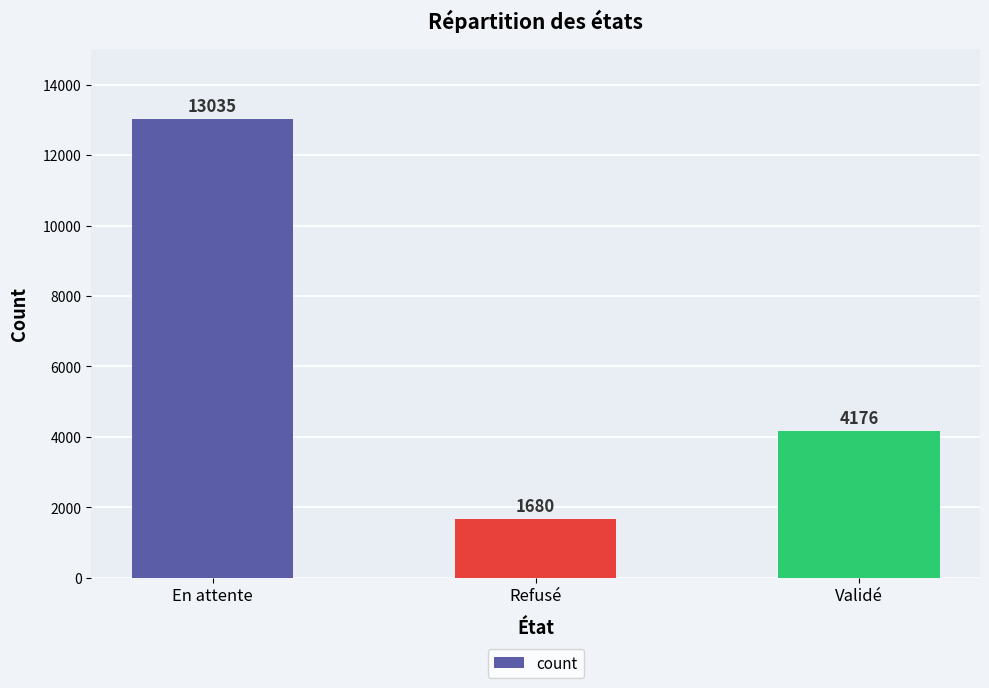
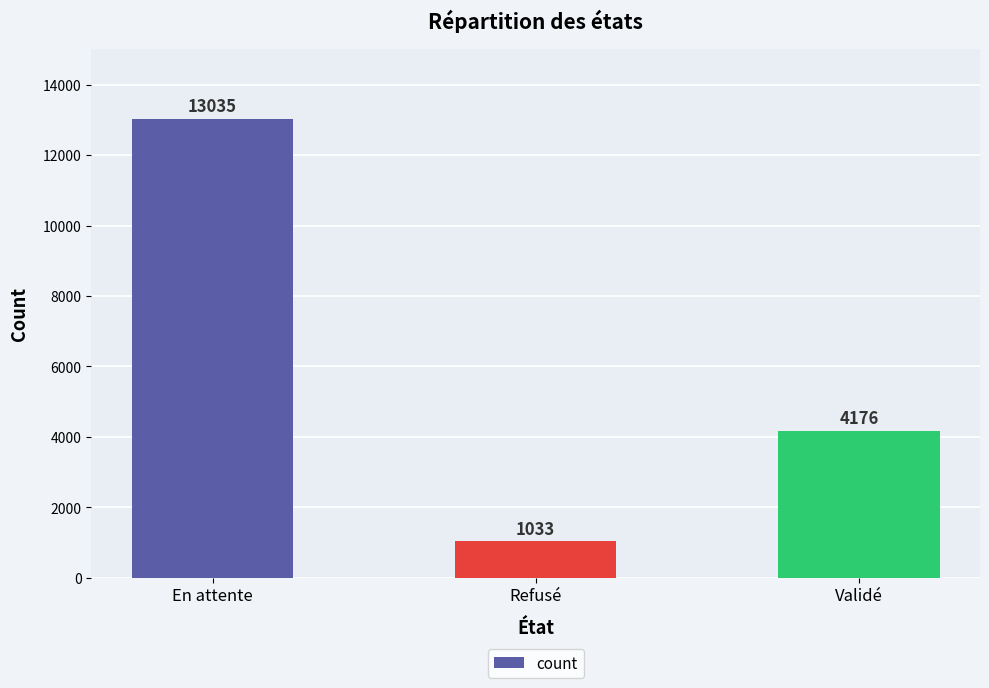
  {
    "En attente": 13035,
-   "Refusé": 1680,
+   "Refusé": 1033,
    "Validé": 4176
  }
